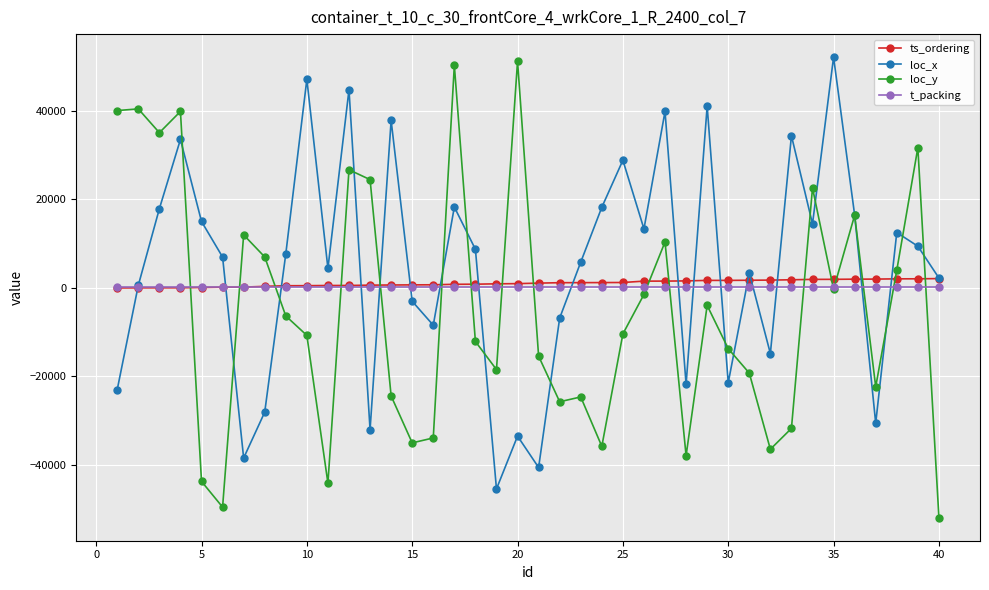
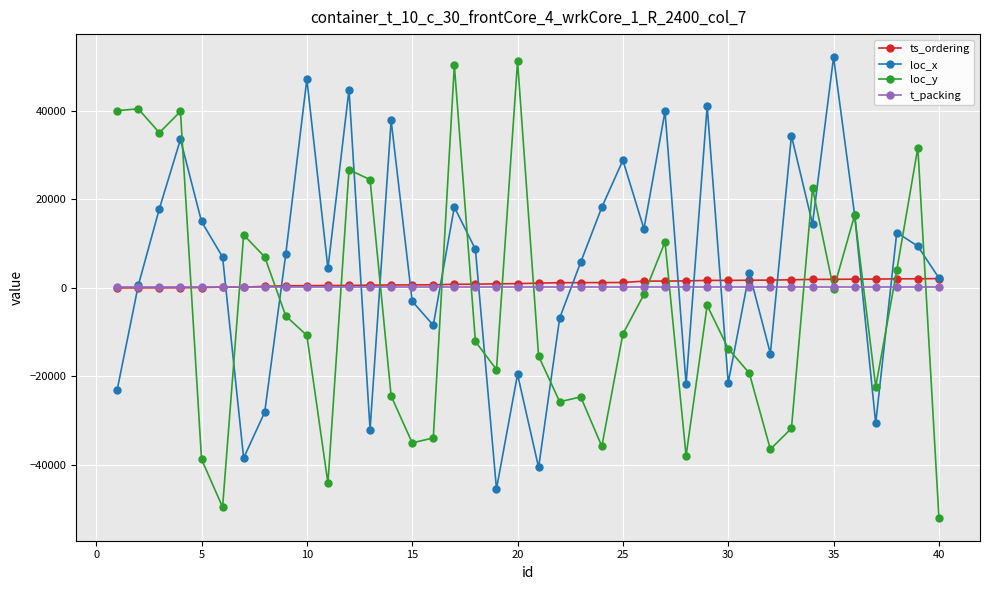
  {
    "ts_ordering": {
      "20": 1000,
      "25": 1000,
      "30": 2000,
      "35": 2000
    },
    "loc_x": {
      "5": 15000,
      "10": 47000,
      "15": -3000,
-     "20": -33000,
+     "20": -20000,
      "25": 29000,
      "30": -21000,
      "35": 52000
    },
    "loc_y": {
-     "5": -44000,
+     "5": -39000,
      "10": -11000,
      "15": -35000,
      "20": 51000,
      "25": -10000,
      "30": -14000,
      "40": -52000
    },
    "t_packing": {
      "20": 0,
      "25": 0,
      "30": 0,
      "40": 0
    }
  }
